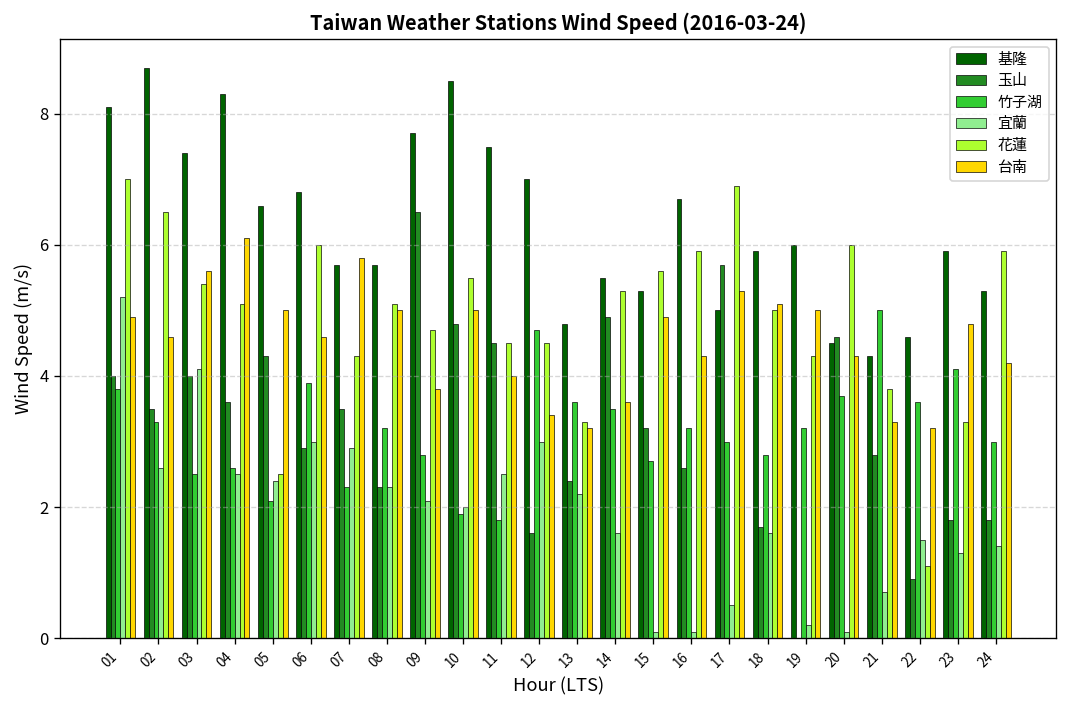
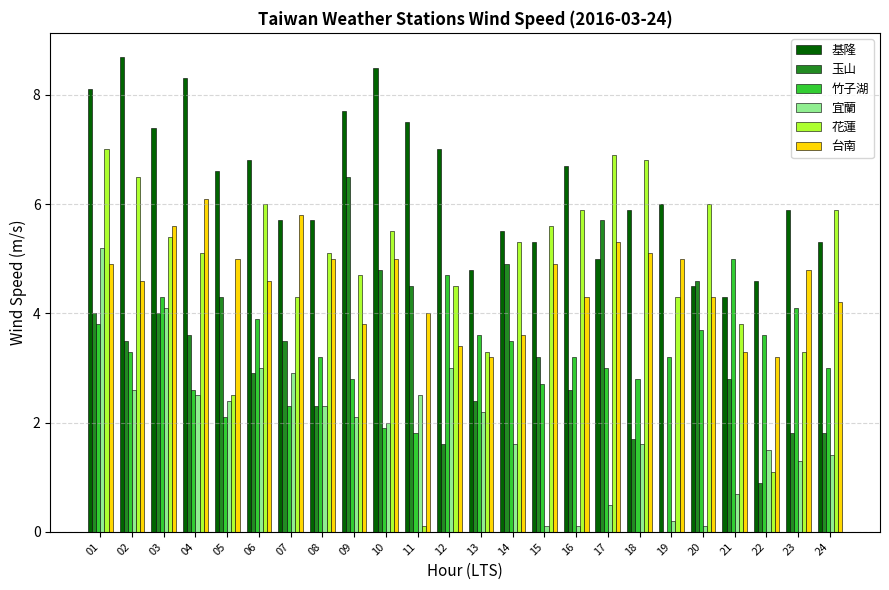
  {
    "基隆": {
      "01": 8.1,
      "02": 8.7,
      "03": 7.4,
      "04": 8.3,
      "05": 6.6,
      "06": 6.8,
      "07": 5.7,
      "08": 5.7,
      "09": 7.7,
      "10": 8.5,
      "11": 7.5,
      "12": 7.0,
      "13": 4.8,
      "14": 5.5,
      "15": 5.3,
      "16": 6.7,
      "17": 5.0,
      "18": 5.9,
      "19": 6.0,
      "20": 4.5,
      "21": 4.3,
      "22": 4.6,
      "23": 5.9,
      "24": 5.3
    },
    "玉山": {
      "01": 4.0,
      "02": 3.5,
      "03": 4.0,
      "04": 3.6,
      "05": 4.3,
      "06": 2.9,
      "07": 3.5,
      "08": 2.3,
      "09": 6.5,
      "10": 4.8,
      "11": 4.5,
      "12": 1.6,
      "13": 2.4,
      "14": 4.9,
      "15": 3.2,
      "16": 2.6,
      "17": 5.7,
      "18": 1.7,
      "19": 0.0,
      "20": 4.6,
      "21": 2.8,
      "22": 0.9,
      "23": 1.8,
      "24": 1.8
    },
    "竹子湖": {
      "01": 3.8,
      "02": 3.3,
-     "03": 2.5,
+     "03": 4.3,
      "04": 2.6,
      "05": 2.1,
      "06": 3.9,
      "07": 2.3,
      "08": 3.2,
      "09": 2.8,
      "10": 1.9,
      "11": 1.8,
      "12": 4.7,
      "13": 3.6,
      "14": 3.5,
      "15": 2.7,
      "16": 3.2,
      "17": 3.0,
      "18": 2.8,
      "19": 3.2,
      "20": 3.7,
      "21": 5.0,
      "22": 3.6,
      "23": 4.1,
      "24": 3.0
    },
    "宜蘭": {
      "01": 5.2,
      "02": 2.6,
      "03": 4.1,
      "04": 2.5,
      "05": 2.4,
      "06": 3.0,
      "07": 2.9,
      "08": 2.3,
      "09": 2.1,
      "10": 2.0,
      "11": 2.5,
      "12": 3.0,
      "13": 2.2,
      "14": 1.6,
      "15": 0.1,
      "16": 0.1,
      "17": 0.5,
      "18": 1.6,
      "19": 0.2,
      "20": 0.1,
      "21": 0.7,
      "22": 1.5,
      "23": 1.3,
      "24": 1.4
    },
    "花蓮": {
      "01": 7.0,
      "02": 6.5,
      "03": 5.4,
      "04": 5.1,
      "05": 2.5,
      "06": 6.0,
      "07": 4.3,
      "08": 5.1,
      "09": 4.7,
      "10": 5.5,
-     "11": 4.5,
+     "11": 0.1,
      "12": 4.5,
      "13": 3.3,
      "14": 5.3,
      "15": 5.6,
      "16": 5.9,
      "17": 6.9,
-     "18": 5.0,
+     "18": 6.8,
      "19": 4.3,
      "20": 6.0,
      "21": 3.8,
      "22": 1.1,
      "23": 3.3,
      "24": 5.9
    },
    "台南": {
      "01": 4.9,
      "02": 4.6,
      "03": 5.6,
      "04": 6.1,
      "05": 5.0,
      "06": 4.6,
      "07": 5.8,
      "08": 5.0,
      "09": 3.8,
      "10": 5.0,
      "11": 4.0,
      "12": 3.4,
      "13": 3.2,
      "14": 3.6,
      "15": 4.9,
      "16": 4.3,
      "17": 5.3,
      "18": 5.1,
      "19": 5.0,
      "20": 4.3,
      "21": 3.3,
      "22": 3.2,
      "23": 4.8,
      "24": 4.2
    }
  }
